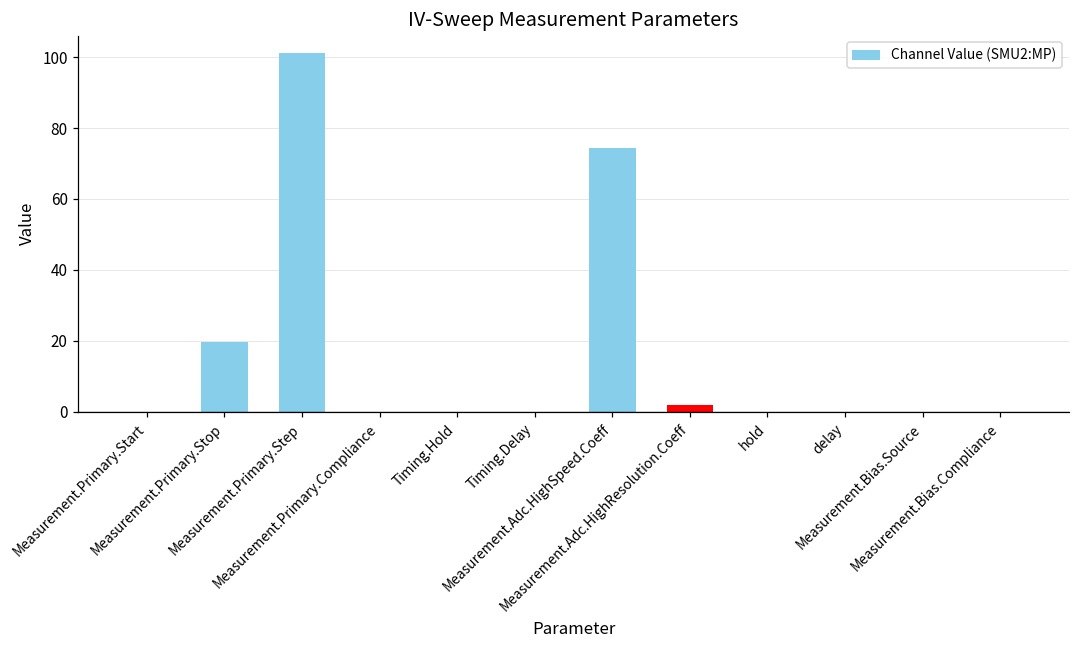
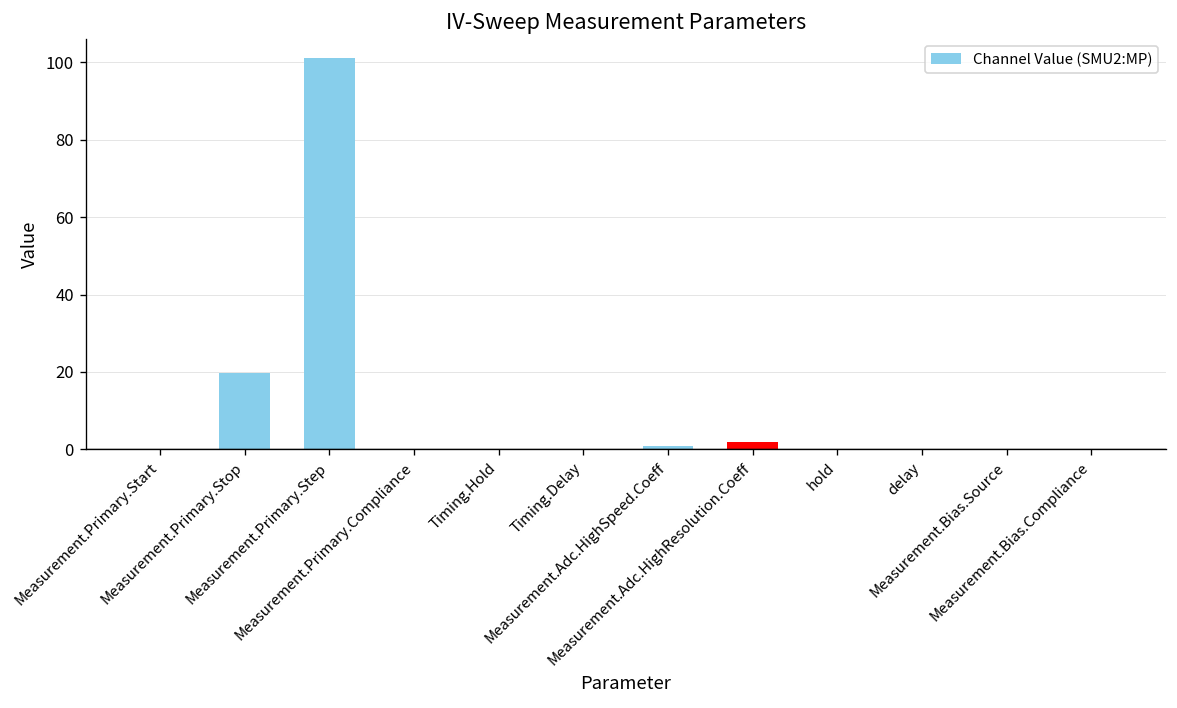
  {
    "Measurement.Primary.Start": 0,
    "Measurement.Primary.Stop": 20,
    "Measurement.Primary.Step": 101,
    "Timing.Hold": 0,
    "Timing.Delay": 0,
-   "Measurement.Adc.HighSpeed.Coeff": 74,
+   "Measurement.Adc.HighSpeed.Coeff": 1,
    "Measurement.Adc.HighResolution.Coeff": 2,
    "hold": 0,
    "delay": 0,
    "Measurement.Bias.Source": 0
  }
